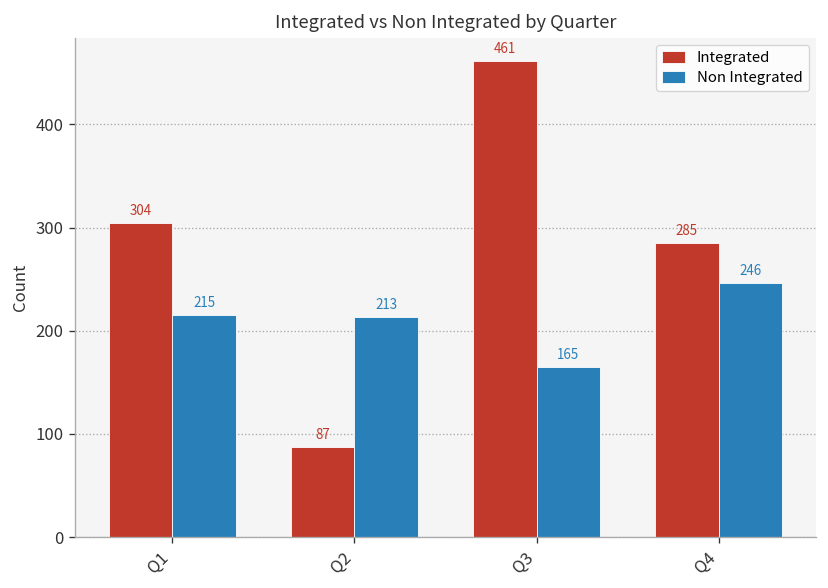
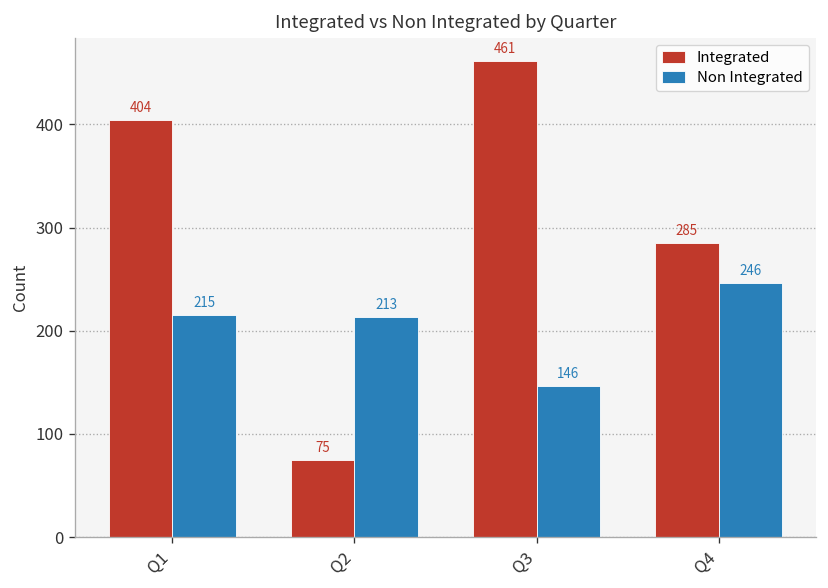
  {
    "Integrated": {
-     "Q1": 304,
-     "Q2": 87,
+     "Q1": 404,
+     "Q2": 75,
      "Q3": 461,
      "Q4": 285
    },
    "Non Integrated": {
      "Q1": 215,
      "Q2": 213,
-     "Q3": 165,
+     "Q3": 146,
      "Q4": 246
    }
  }
